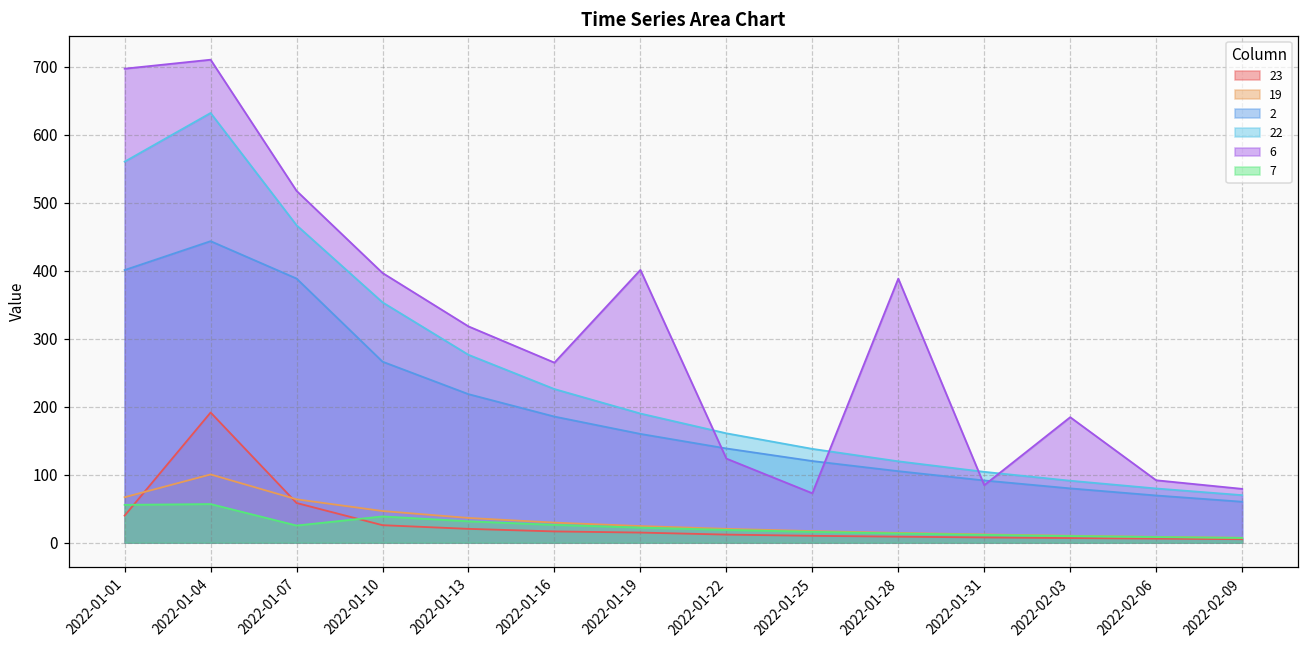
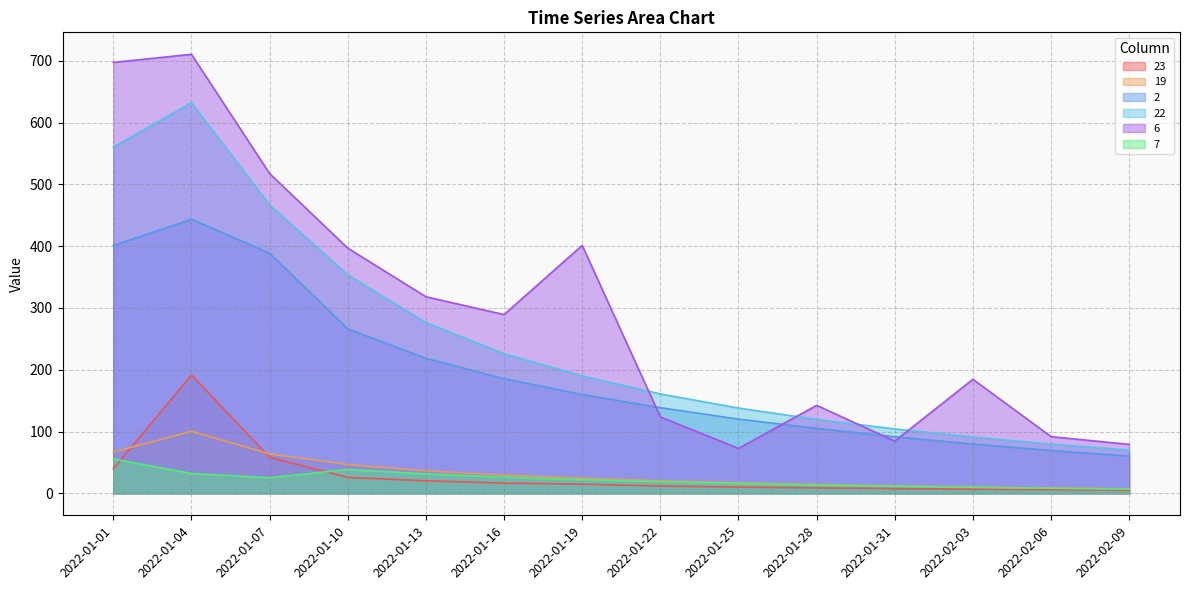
  {
    "6": {
      "2022-01-01": 700,
      "2022-01-04": 710,
      "2022-01-07": 520,
      "2022-01-10": 400,
      "2022-01-13": 320,
-     "2022-01-16": 260,
+     "2022-01-16": 290,
      "2022-01-19": 400,
      "2022-01-22": 120,
      "2022-01-25": 70,
-     "2022-01-28": 390,
+     "2022-01-28": 140,
      "2022-01-31": 80,
      "2022-02-03": 180,
      "2022-02-06": 90,
      "2022-02-09": 80
    },
    "7": {
      "2022-01-01": 60,
-     "2022-01-04": 60,
+     "2022-01-04": 30,
      "2022-01-07": 30,
      "2022-01-10": 40,
      "2022-01-13": 30
    }
  }
